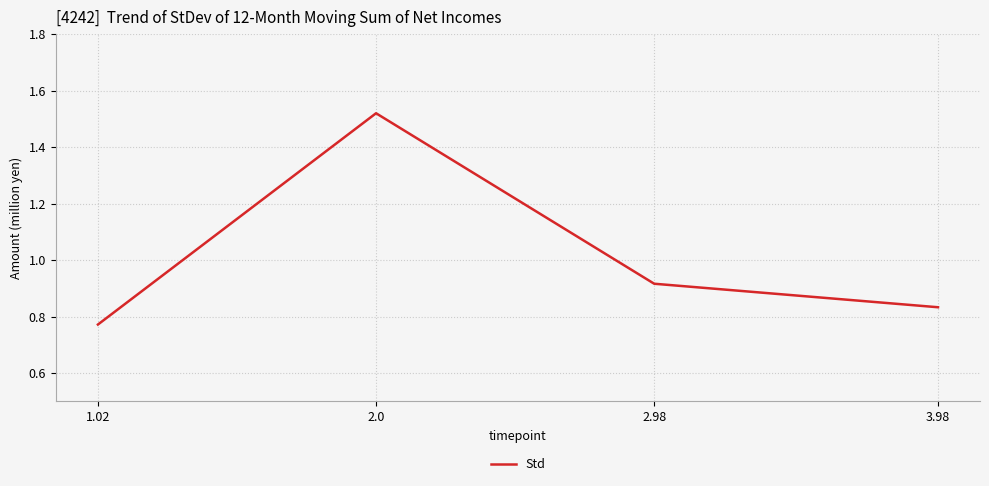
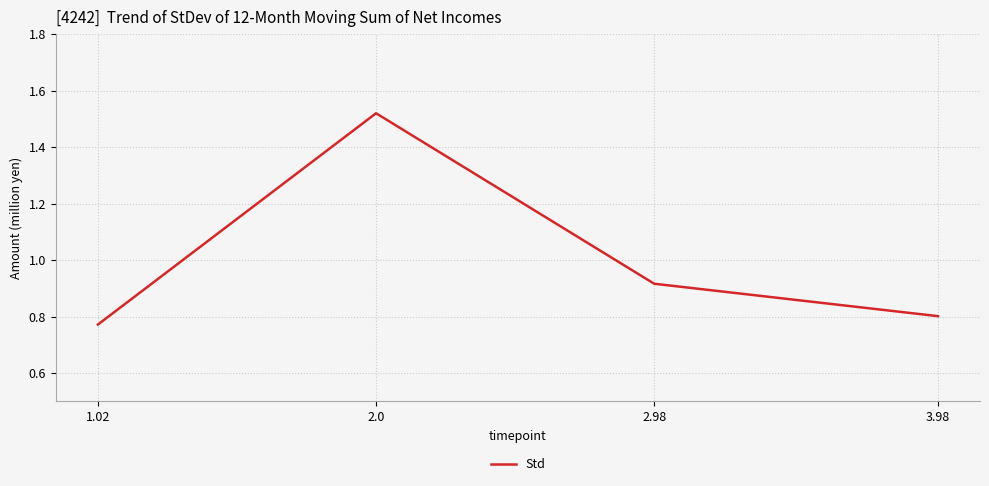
  {
    "1.02": 0.77,
    "2.0": 1.52,
    "2.98": 0.92,
-   "3.98": 0.83
+   "3.98": 0.80
  }
